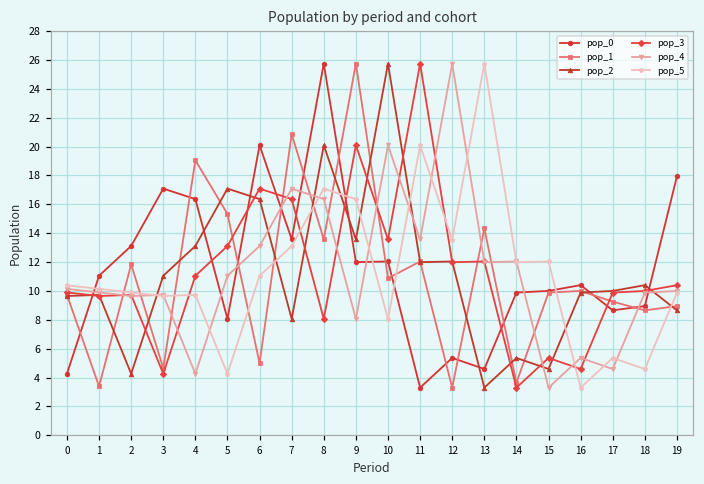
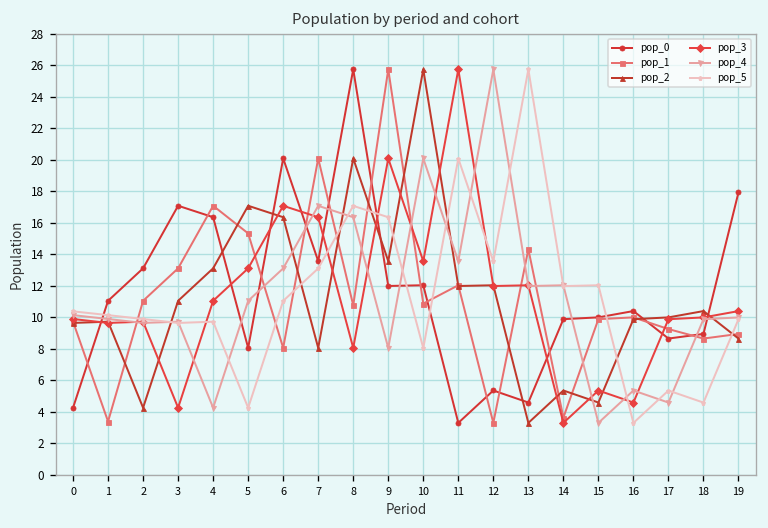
  {
    "pop_1": {
      "1": 3.4,
-     "2": 11.8,
-     "3": 4.6,
-     "4": 19.1,
+     "2": 11.1,
+     "3": 13.1,
+     "4": 17.1,
      "5": 15.3,
-     "6": 5.0,
-     "7": 20.9,
-     "8": 13.6,
+     "6": 8.1,
+     "7": 20.1,
+     "8": 10.8,
      "9": 25.8,
      "10": 10.9,
      "12": 3.3,
      "13": 14.3,
      "14": 3.6,
      "17": 9.3,
      "18": 8.7,
      "19": 9.0
    }
  }
